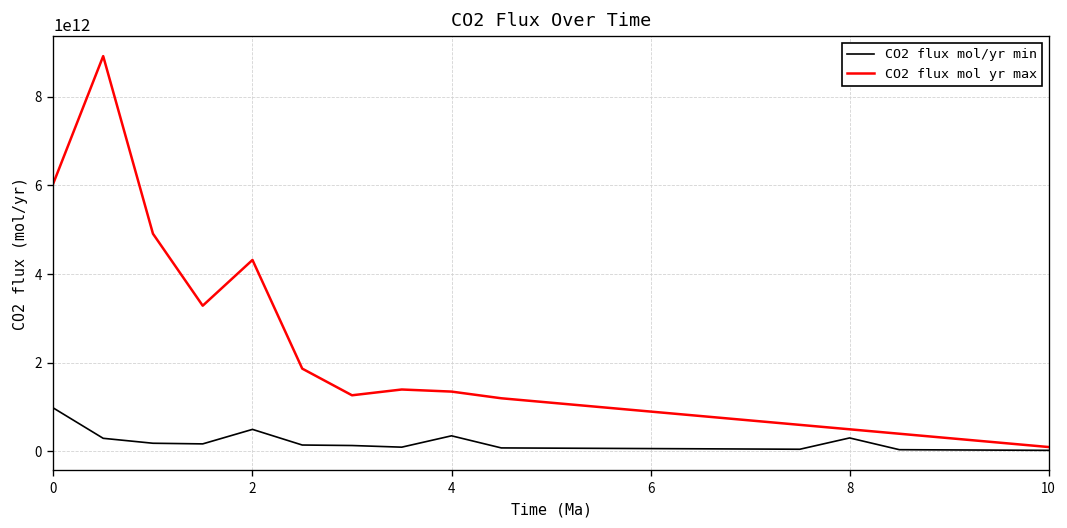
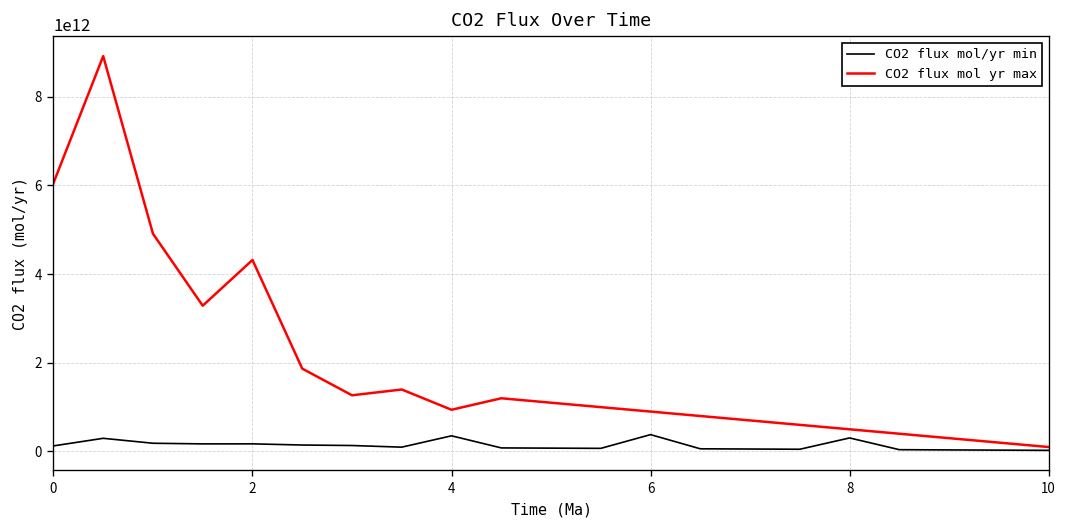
  {
    "CO2 flux mol/yr min": {
-     "0": 1000000000000,
-     "2": 500000000000,
+     "0": 100000000000,
+     "2": 200000000000,
      "4": 400000000000,
-     "6": 100000000000,
+     "6": 400000000000,
      "8": 300000000000,
      "10": 0
    },
    "CO2 flux mol yr max": {
      "0": 6100000000000,
      "2": 4300000000000,
-     "4": 1400000000000,
+     "4": 900000000000,
      "6": 900000000000,
      "8": 500000000000,
      "10": 100000000000
    }
  }
